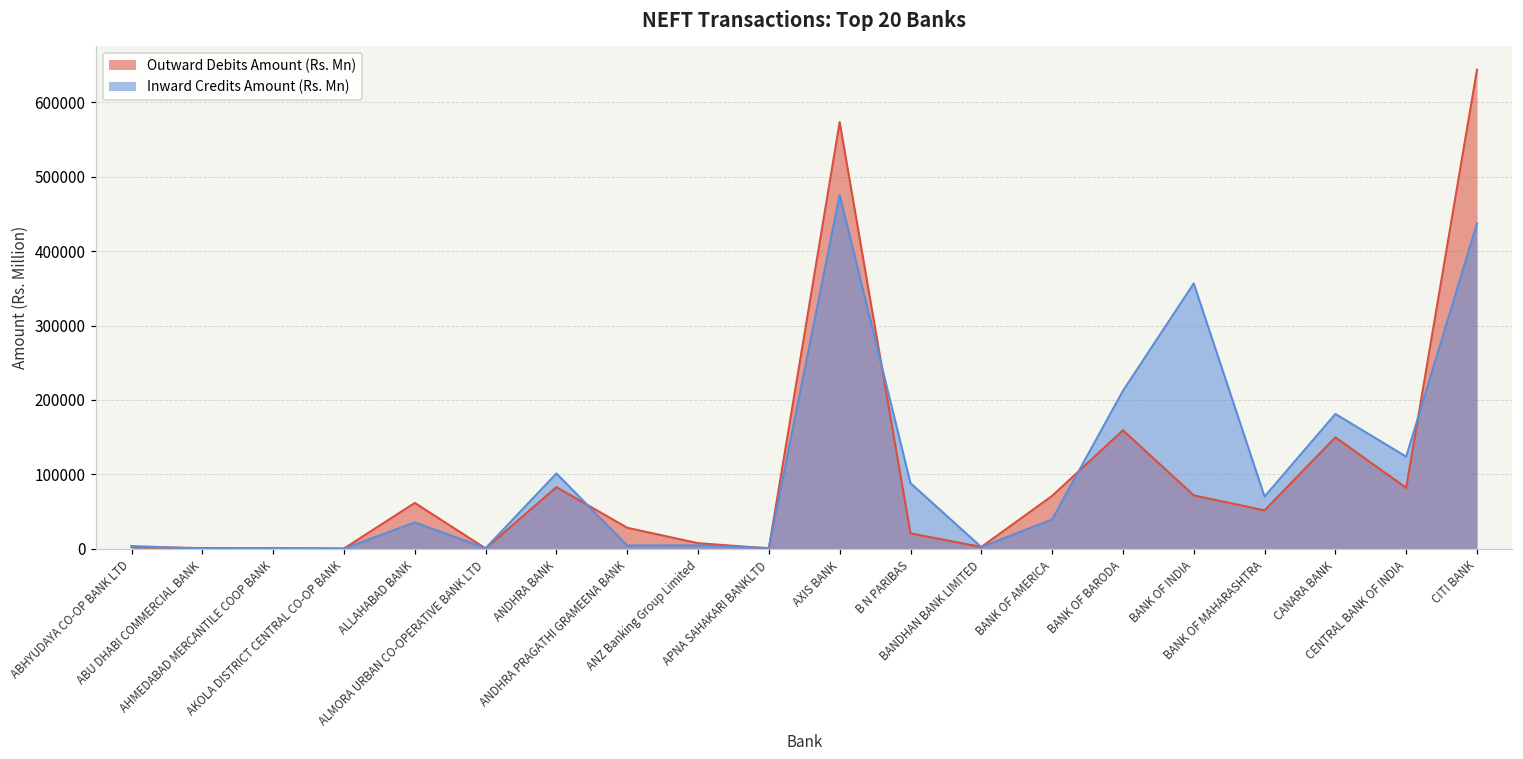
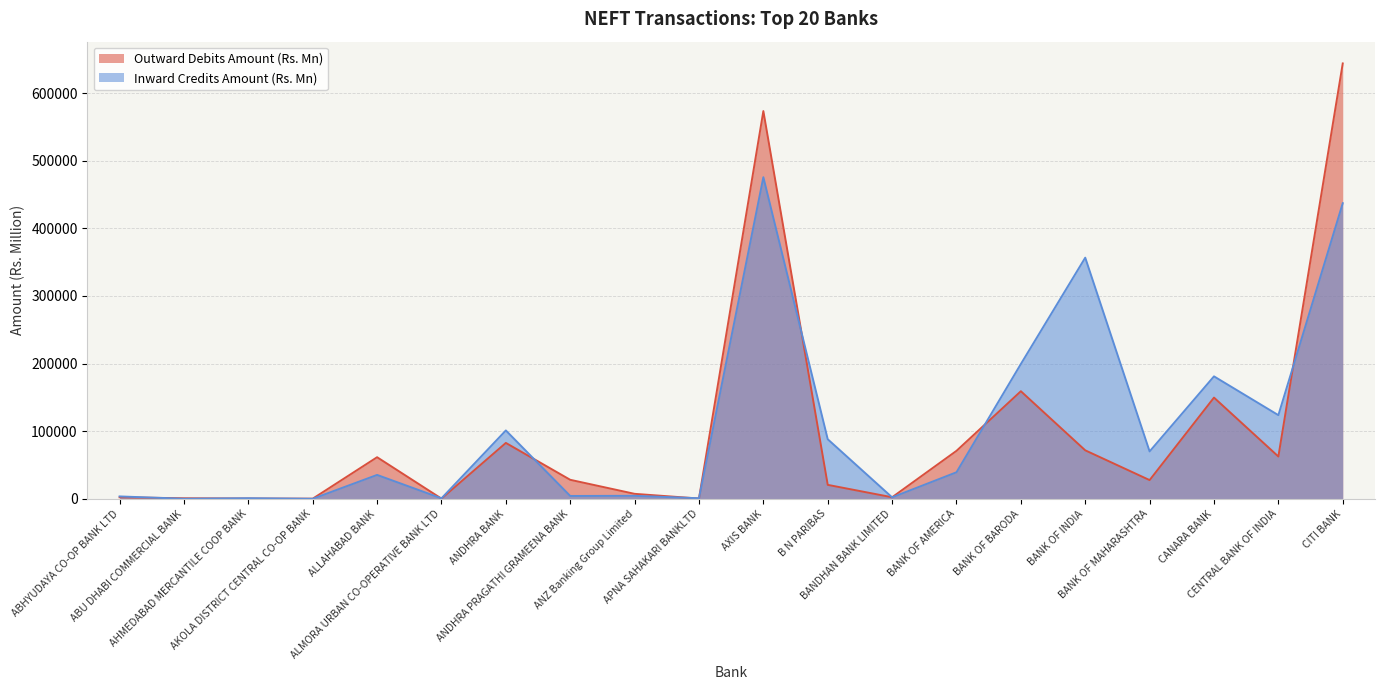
  {
    "Outward Debits Amount (Rs. Mn)": {
      "ALLAHABAD BANK": 60000,
      "ANDHRA BANK": 80000,
      "ANDHRA PRAGATHI GRAMEENA BANK": 30000,
      "AXIS BANK": 570000,
      "B N PARIBAS": 20000,
      "BANK OF AMERICA": 70000,
      "BANK OF BARODA": 160000,
      "BANK OF INDIA": 70000,
-     "BANK OF MAHARASHTRA": 50000,
+     "BANK OF MAHARASHTRA": 30000,
      "CANARA BANK": 150000,
-     "CENTRAL BANK OF INDIA": 80000,
+     "CENTRAL BANK OF INDIA": 60000,
      "CITI BANK": 640000
    },
    "Inward Credits Amount (Rs. Mn)": {
      "ALLAHABAD BANK": 40000,
      "ANDHRA BANK": 100000,
      "ANDHRA PRAGATHI GRAMEENA BANK": 0,
      "AXIS BANK": 480000,
      "B N PARIBAS": 90000,
      "BANK OF AMERICA": 40000,
-     "BANK OF BARODA": 210000,
+     "BANK OF BARODA": 200000,
      "BANK OF INDIA": 360000,
      "BANK OF MAHARASHTRA": 70000,
      "CANARA BANK": 180000,
      "CENTRAL BANK OF INDIA": 120000,
      "CITI BANK": 440000
    }
  }
